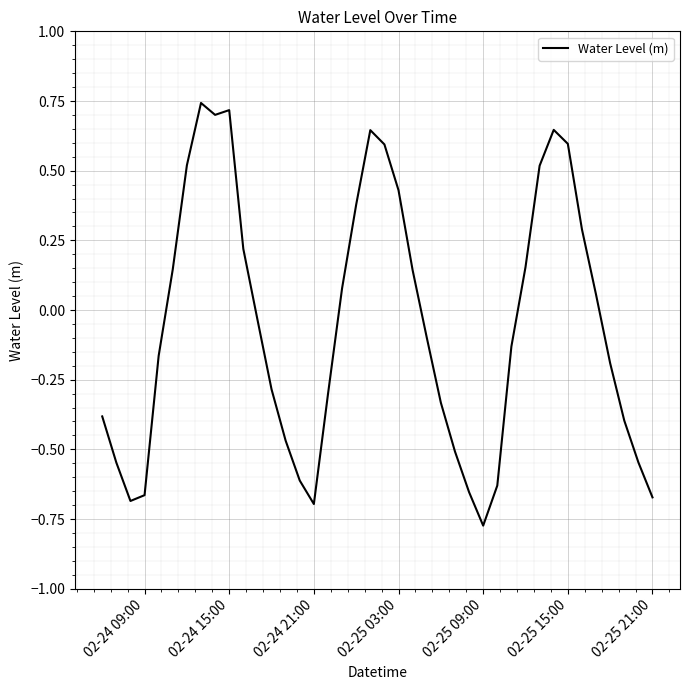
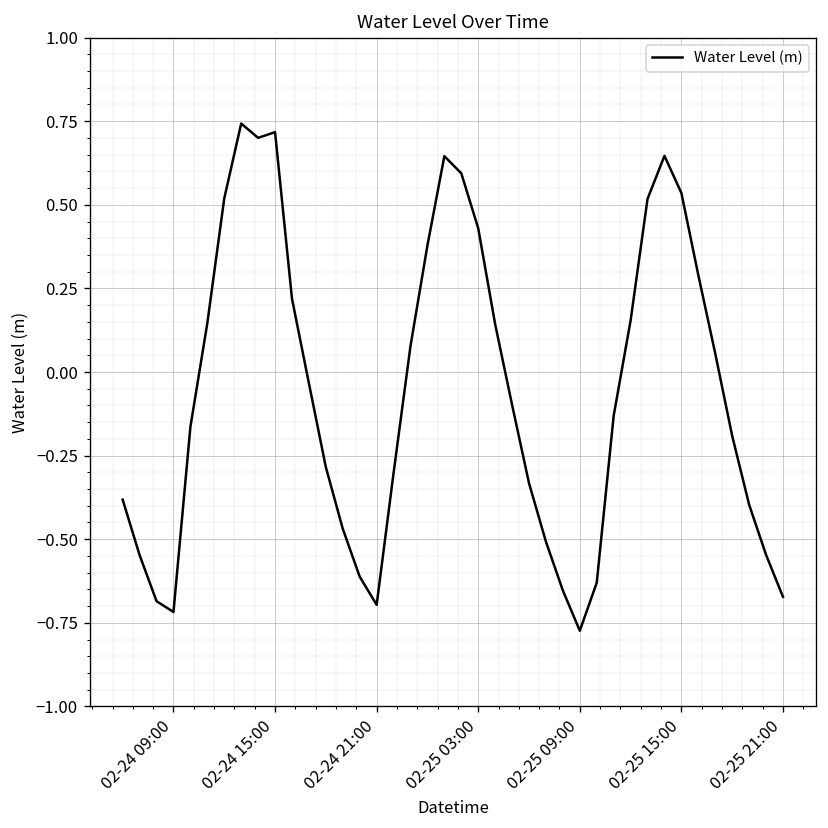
  {
-   "02-24 09:00": -0.66,
+   "02-24 09:00": -0.72,
    "02-24 15:00": 0.72,
    "02-24 21:00": -0.70,
    "02-25 03:00": 0.43,
    "02-25 09:00": -0.77,
-   "02-25 15:00": 0.60,
+   "02-25 15:00": 0.54,
    "02-25 21:00": -0.67
  }
